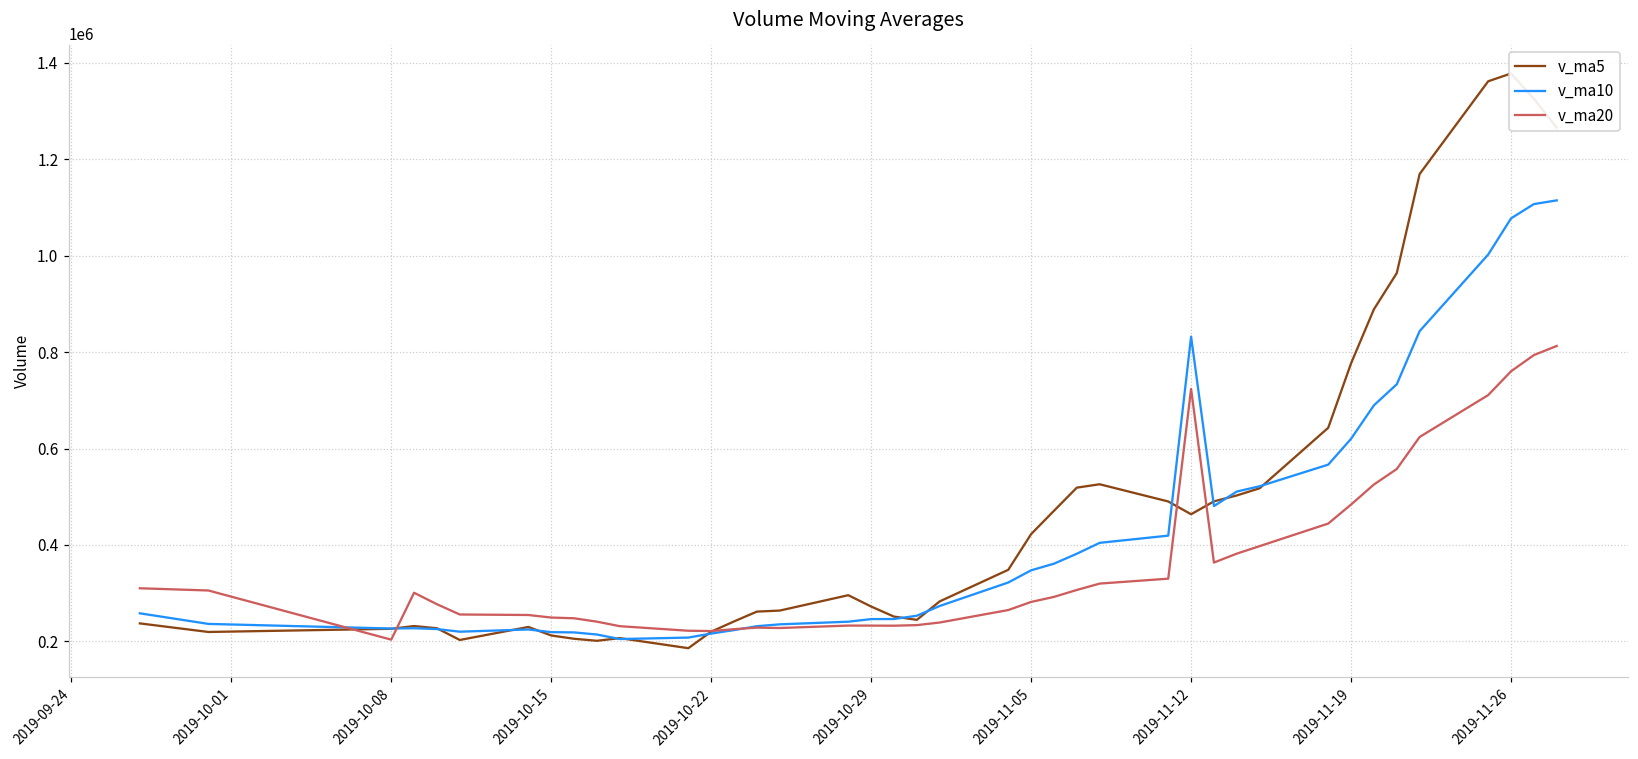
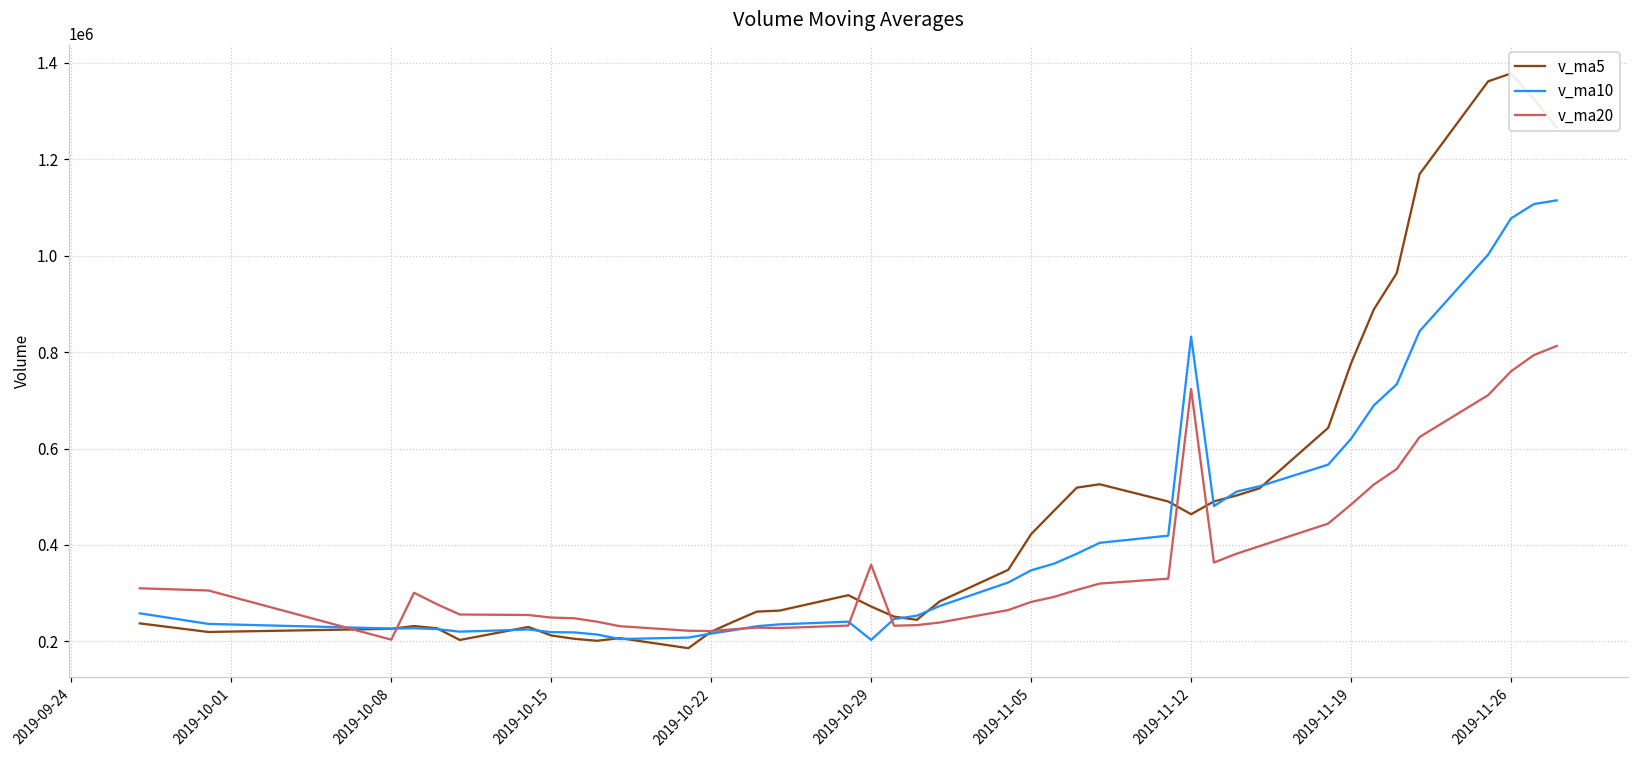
  {
    "v_ma5": {
      "2019-10-15": 210000,
      "2019-10-29": 270000,
      "2019-11-05": 420000,
      "2019-11-12": 460000,
      "2019-11-19": 780000
    },
    "v_ma10": {
      "2019-10-15": 220000,
-     "2019-10-29": 250000,
+     "2019-10-29": 200000,
      "2019-11-05": 350000,
      "2019-11-12": 830000,
      "2019-11-19": 620000,
      "2019-11-26": 1080000
    },
    "v_ma20": {
      "2019-10-08": 200000,
      "2019-10-15": 250000,
-     "2019-10-29": 230000,
+     "2019-10-29": 360000,
      "2019-11-05": 280000,
      "2019-11-12": 720000,
      "2019-11-19": 480000,
      "2019-11-26": 760000
    }
  }
